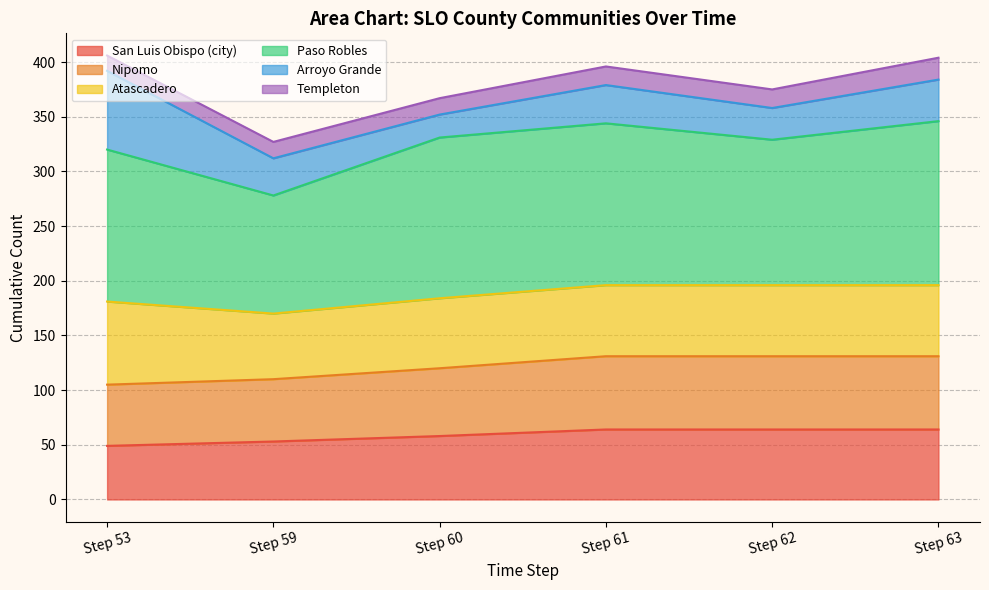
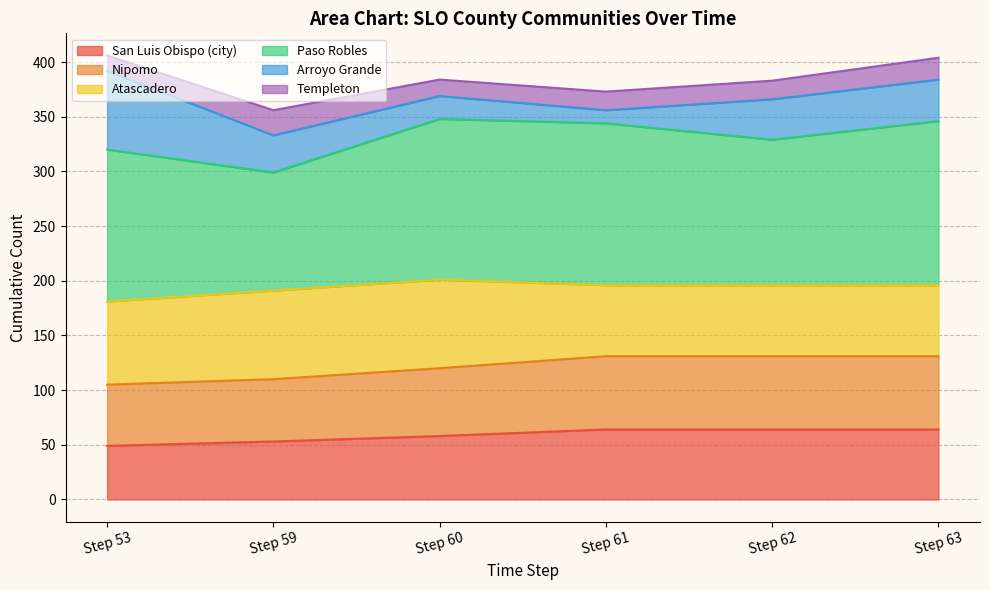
  {
    "Atascadero": {
      "Step 53": 76,
-     "Step 59": 60,
-     "Step 60": 64,
+     "Step 59": 81,
+     "Step 60": 81,
      "Step 61": 65,
      "Step 62": 65,
      "Step 63": 65
    },
    "Paso Robles": {
      "Step 53": 139,
      "Step 59": 108,
      "Step 60": 147,
      "Step 61": 148,
      "Step 62": 133,
      "Step 63": 150
    },
    "Arroyo Grande": {
      "Step 59": 34,
      "Step 60": 21,
-     "Step 61": 35,
-     "Step 62": 29,
+     "Step 61": 12,
+     "Step 62": 37,
      "Step 63": 38
    },
    "Templeton": {
-     "Step 59": 15,
+     "Step 59": 23,
      "Step 60": 15,
      "Step 61": 17,
      "Step 62": 17,
      "Step 63": 20
    }
  }
